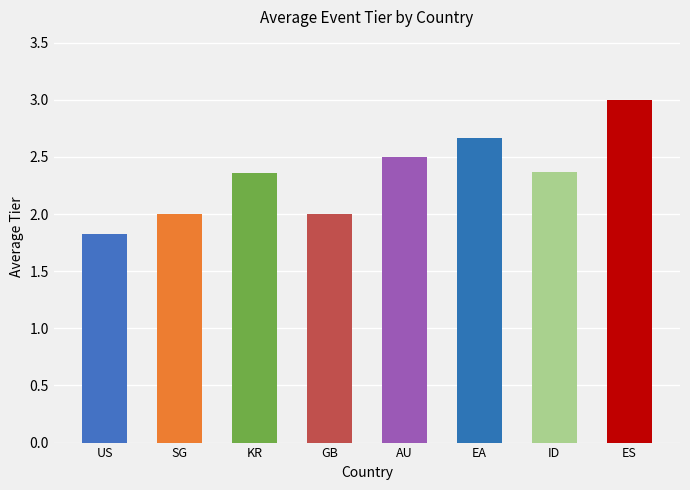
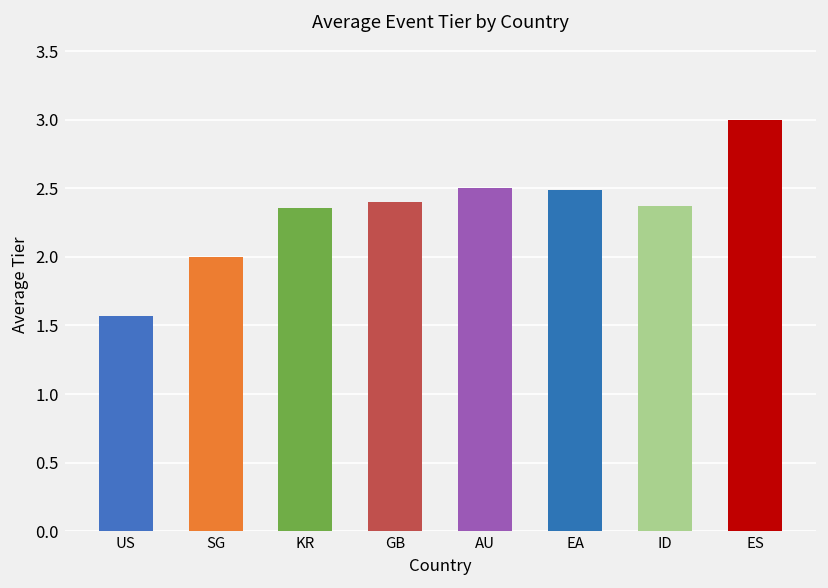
  {
-   "US": 1.83,
+   "US": 1.57,
    "SG": 2.00,
    "KR": 2.36,
-   "GB": 2.0,
+   "GB": 2.4,
    "AU": 2.50,
-   "EA": 2.67,
+   "EA": 2.49,
    "ID": 2.37,
    "ES": 3.00
  }
